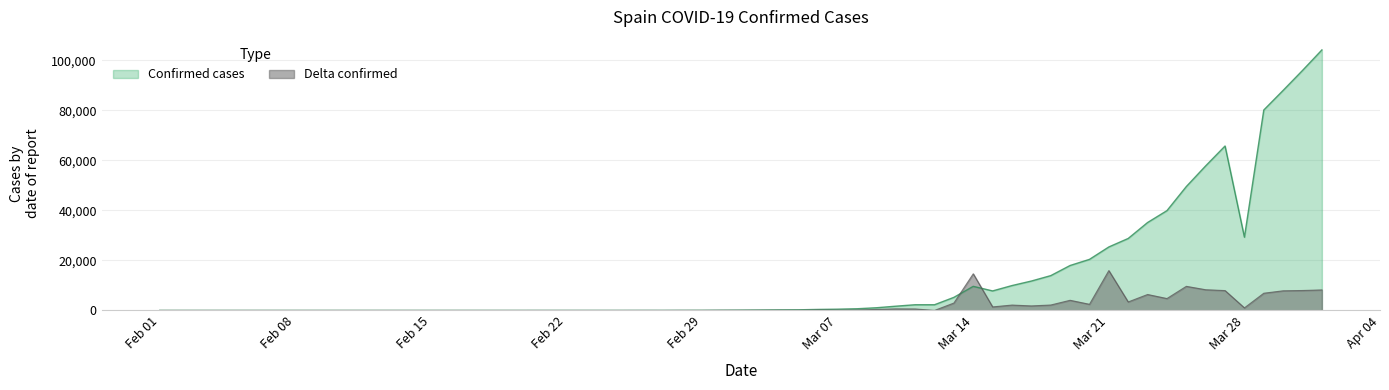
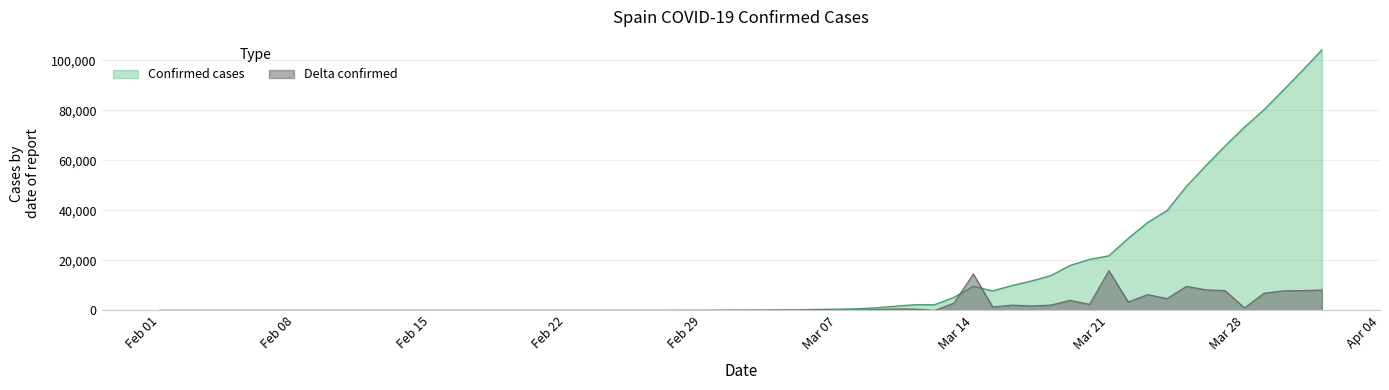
  {
    "Confirmed cases": {
      "Mar 14": "10,000",
-     "Mar 21": "25,000",
-     "Mar 28": "29,000"
+     "Mar 21": "22,000",
+     "Mar 28": "73,000"
    },
    "Delta confirmed": {
      "Mar 14": "15,000",
      "Mar 21": "16,000",
      "Mar 28": "1,000"
    }
  }
